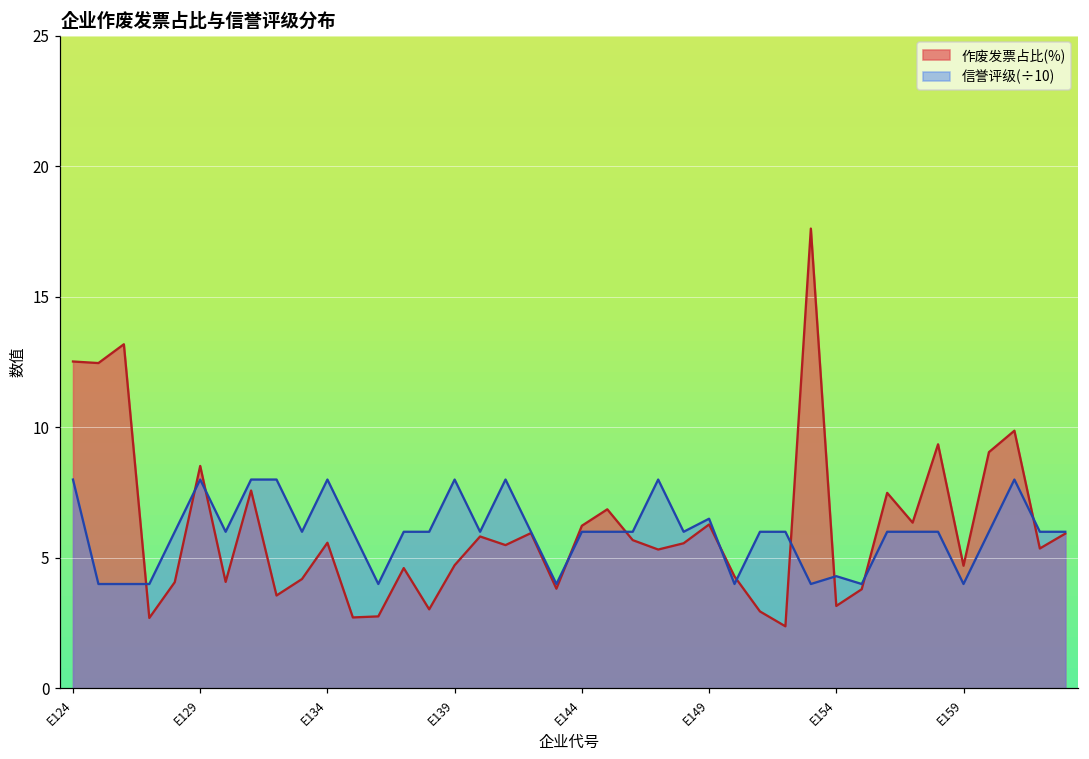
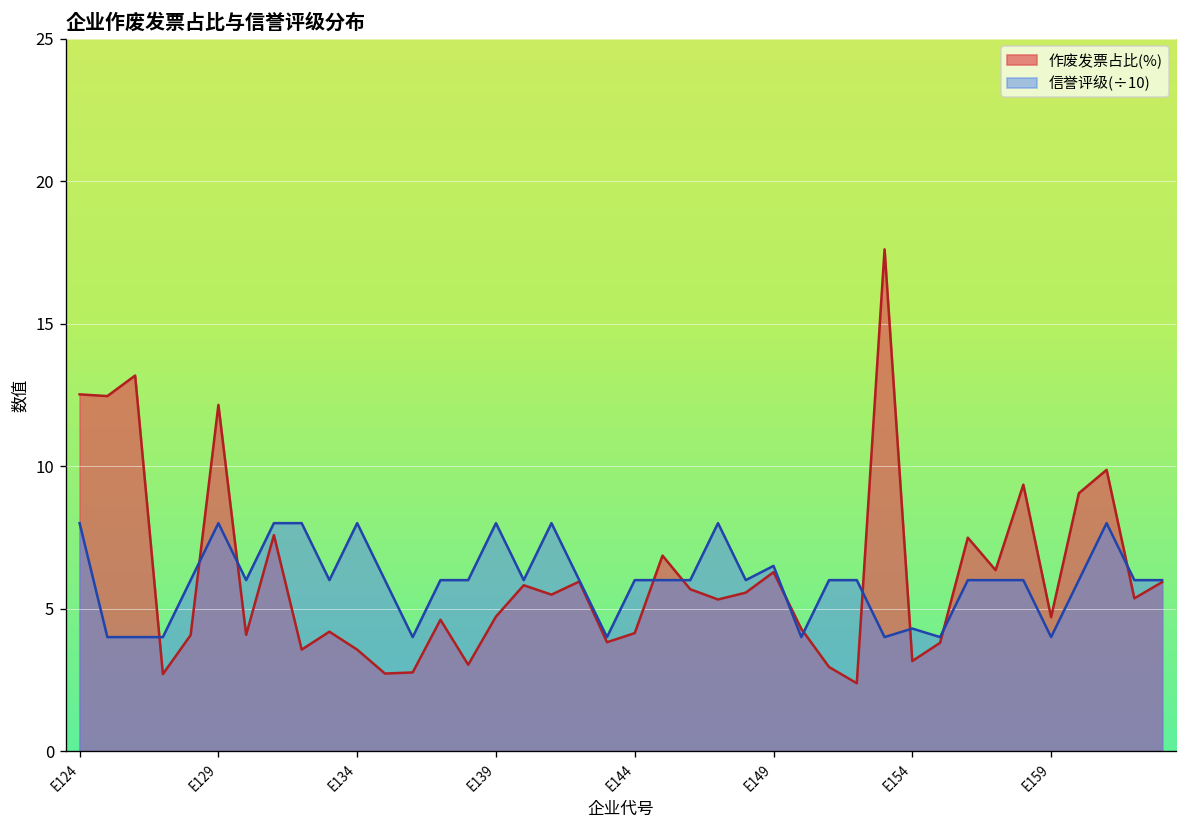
  {
    "作废发票占比(%)": {
      "E124": 12.5,
-     "E129": 8.5,
-     "E134": 5.6,
+     "E129": 12.2,
+     "E134": 3.6,
      "E139": 4.7,
-     "E144": 6.2,
+     "E144": 4.1,
      "E149": 6.3,
      "E154": 3.2,
      "E159": 4.7
    },
    "信誉评级(÷10)": {
      "E124": 8.0,
      "E129": 8.0,
      "E134": 8.0,
      "E139": 8.0,
      "E144": 6.0,
      "E149": 6.5,
      "E154": 4.3,
      "E159": 4.0
    }
  }
